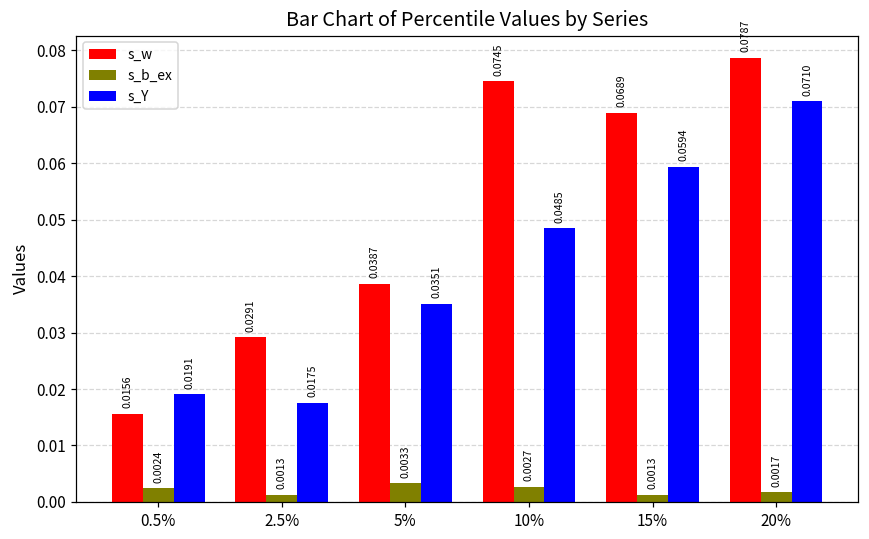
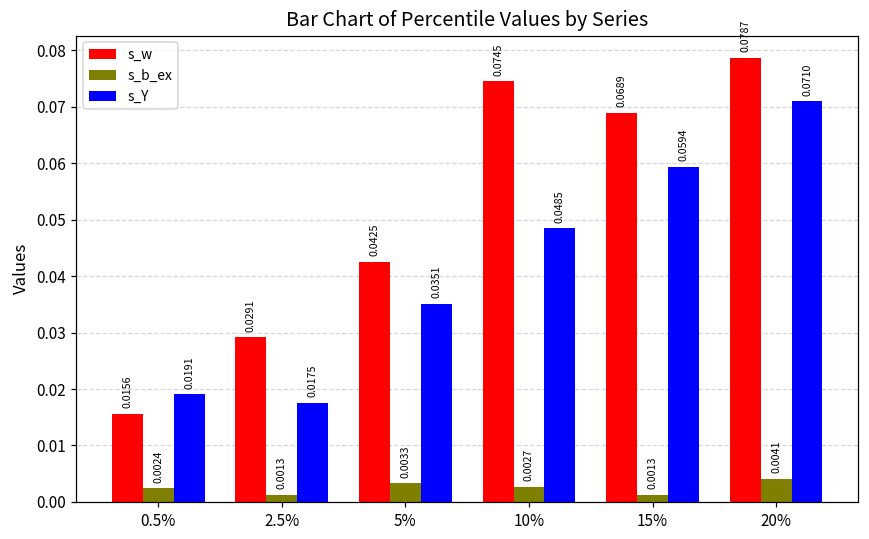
  {
    "s_w": {
      "0.5%": 0.0156,
      "2.5%": 0.0291,
-     "5%": 0.0387,
+     "5%": 0.0425,
      "10%": 0.0745,
      "15%": 0.0689,
      "20%": 0.0787
    },
    "s_b_ex": {
      "0.5%": 0.0024,
      "2.5%": 0.0013,
      "5%": 0.0033,
      "10%": 0.0027,
      "15%": 0.0013,
-     "20%": 0.0017
+     "20%": 0.0041
    },
    "s_Y": {
      "0.5%": 0.0191,
      "2.5%": 0.0175,
      "5%": 0.0351,
      "10%": 0.0485,
      "15%": 0.0594,
      "20%": 0.0710
    }
  }
